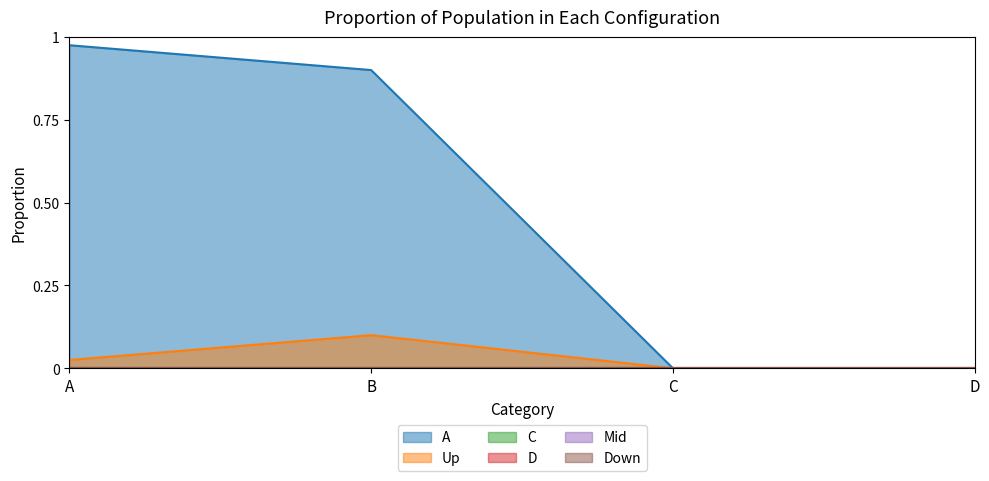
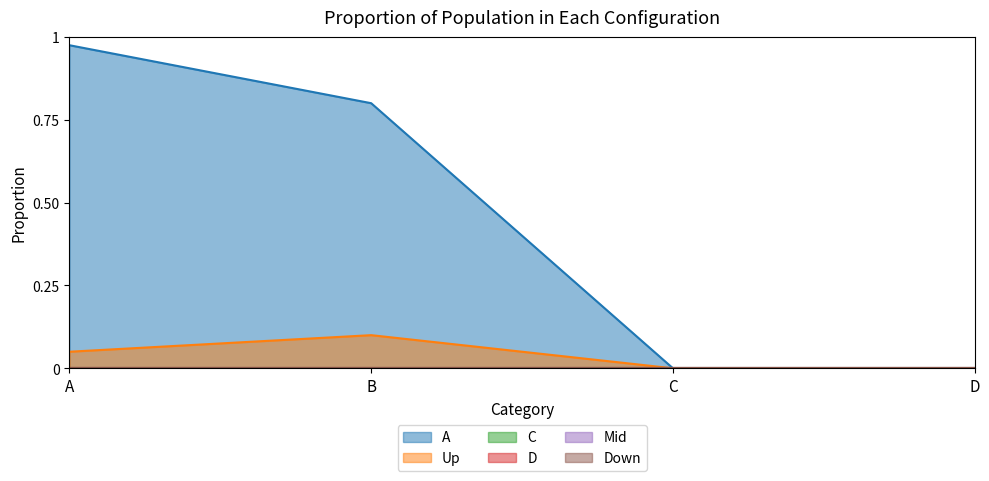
  {
    "A": {
      "A": 0.98,
-     "B": 0.9
+     "B": 0.8
    },
    "Up": {
-     "A": 0.03,
+     "A": 0.05,
      "B": 0.10
    },
    "Down": {
      "A": 0.00,
      "B": 0.00
    }
  }
